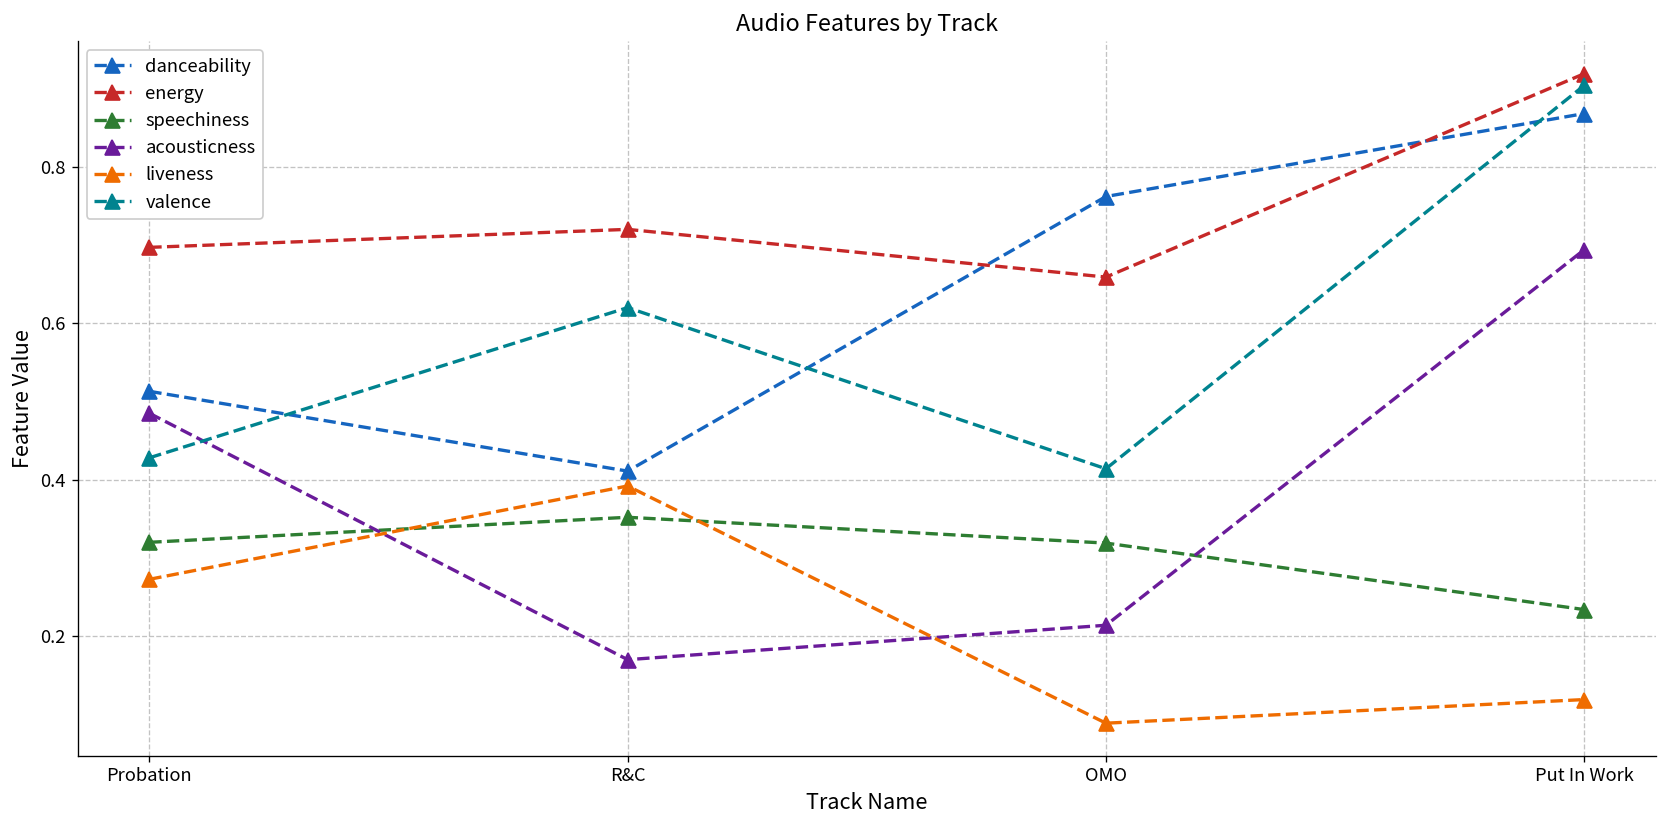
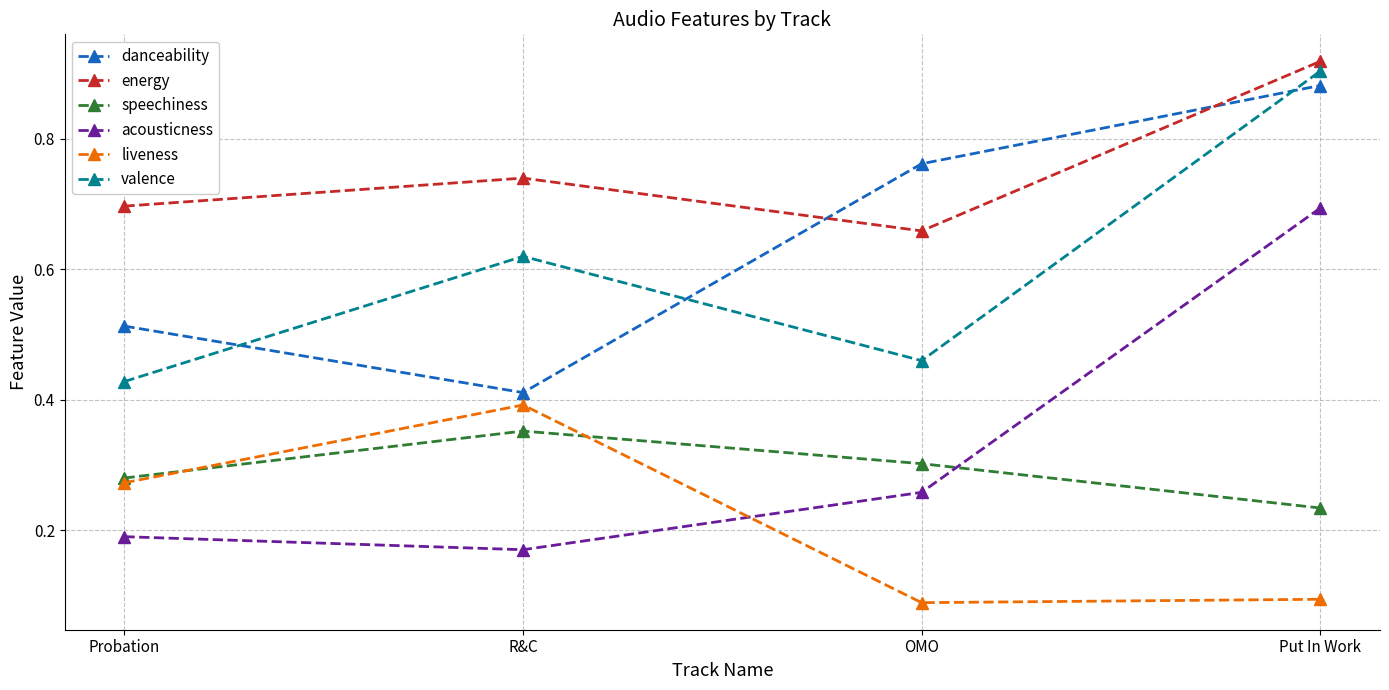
  {
    "danceability": {
      "Probation": 0.51,
      "R&C": 0.41,
      "OMO": 0.76,
-     "Put In Work": 0.87
+     "Put In Work": 0.88
    },
    "energy": {
      "Probation": 0.70,
-     "R&C": 0.72,
+     "R&C": 0.74,
      "OMO": 0.66,
      "Put In Work": 0.92
    },
    "speechiness": {
-     "Probation": 0.32,
+     "Probation": 0.28,
      "R&C": 0.35,
-     "OMO": 0.32,
+     "OMO": 0.30,
      "Put In Work": 0.23
    },
    "acousticness": {
-     "Probation": 0.49,
+     "Probation": 0.19,
      "R&C": 0.17,
-     "OMO": 0.21,
+     "OMO": 0.26,
      "Put In Work": 0.69
    },
    "liveness": {
      "Probation": 0.27,
      "R&C": 0.39,
      "OMO": 0.09,
-     "Put In Work": 0.12
+     "Put In Work": 0.09
    },
    "valence": {
      "Probation": 0.43,
      "R&C": 0.62,
-     "OMO": 0.41,
+     "OMO": 0.46,
      "Put In Work": 0.90
    }
  }
